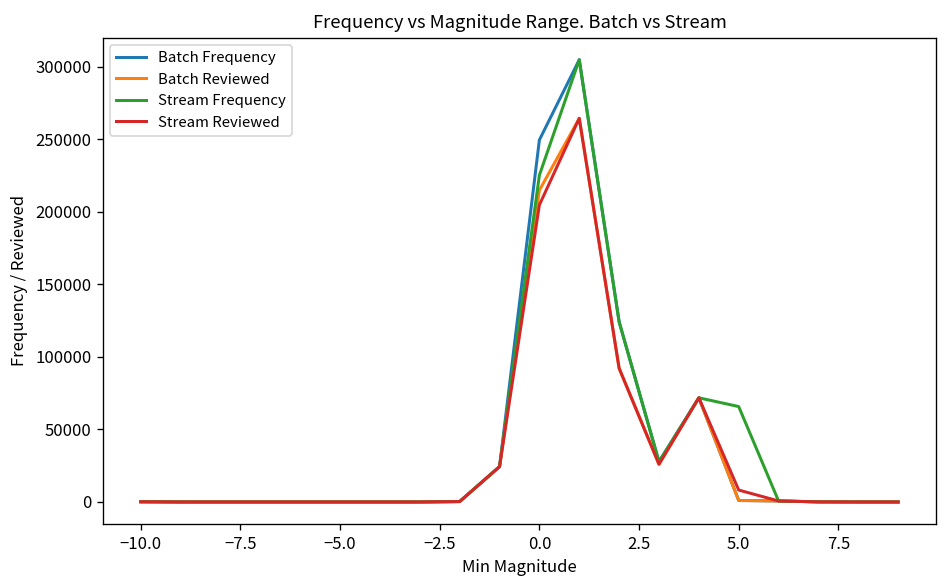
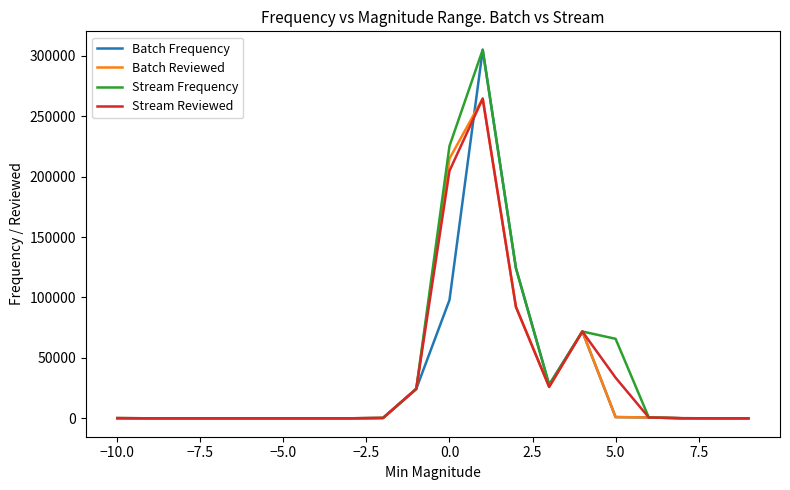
  {
    "Batch Frequency": {
-     "0.0": 250000
+     "0.0": 98000
    },
    "Batch Reviewed": {
      "0.0": 215000
    },
    "Stream Frequency": {
      "0.0": 225000,
      "5.0": 66000
    },
    "Stream Reviewed": {
      "0.0": 205000,
-     "5.0": 8000
+     "5.0": 34000
    }
  }
